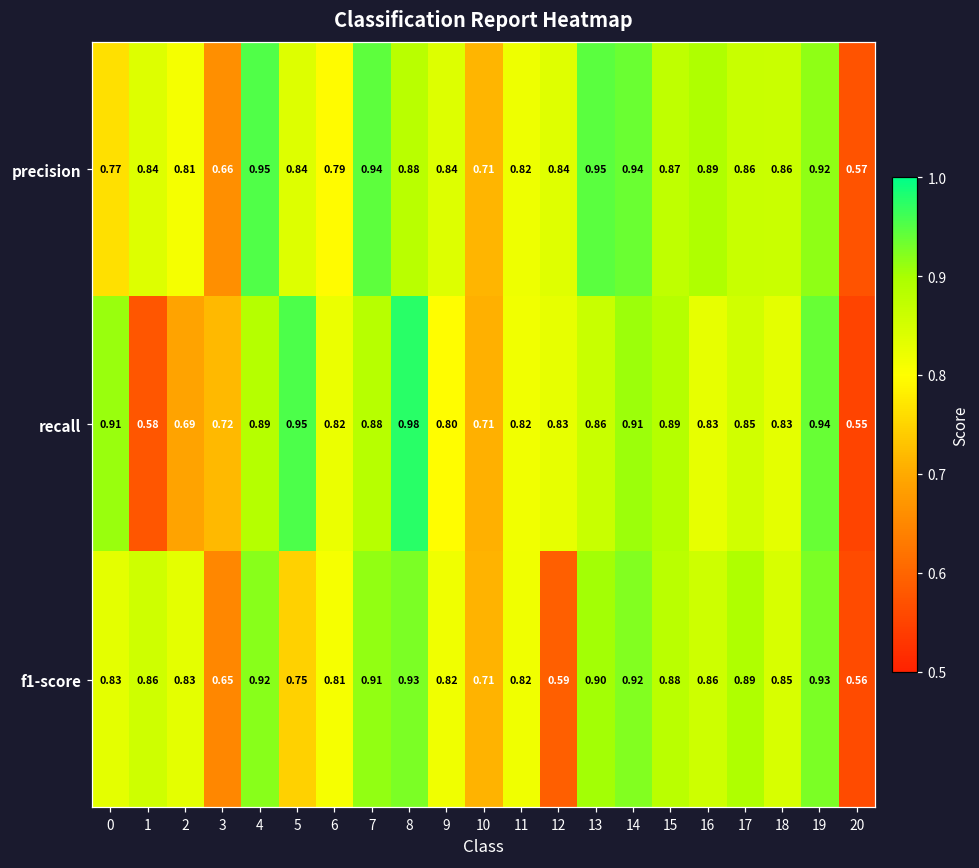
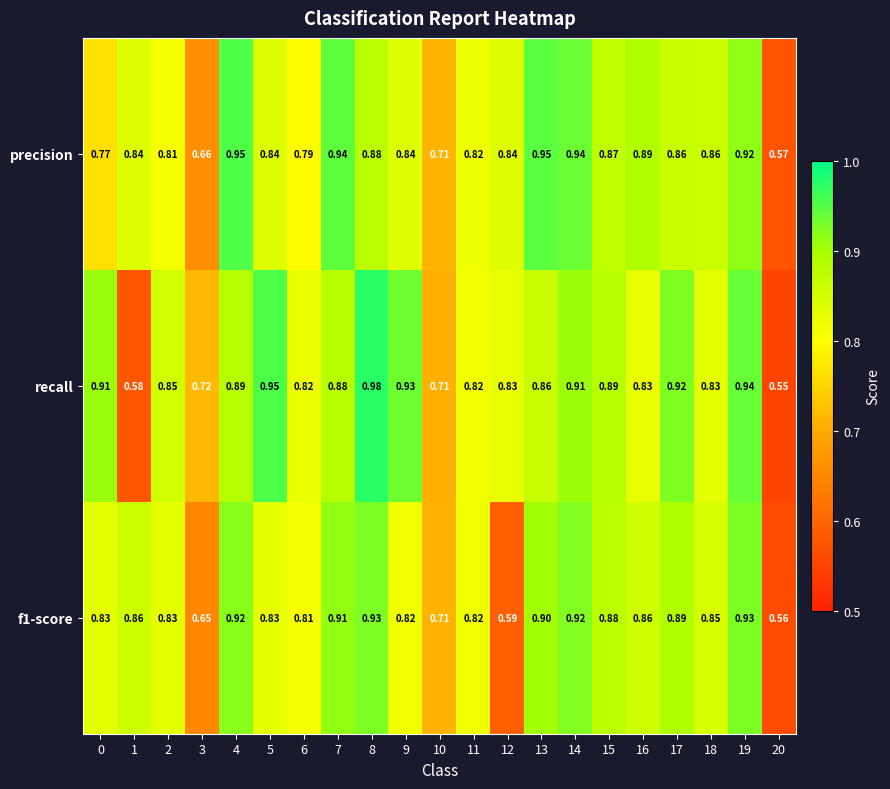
  {
    "precision": {
      "0": 0.77,
      "1": 0.84,
      "2": 0.81,
      "3": 0.66,
      "4": 0.95,
      "5": 0.84,
      "6": 0.79,
      "7": 0.94,
      "8": 0.88,
      "9": 0.84,
      "10": 0.71,
      "11": 0.82,
      "12": 0.84,
      "13": 0.95,
      "14": 0.94,
      "15": 0.87,
      "16": 0.89,
      "17": 0.86,
      "18": 0.86,
      "19": 0.92,
      "20": 0.57
    },
    "recall": {
      "0": 0.91,
      "1": 0.58,
-     "2": 0.69,
+     "2": 0.85,
      "3": 0.72,
      "4": 0.89,
      "5": 0.95,
      "6": 0.82,
      "7": 0.88,
      "8": 0.98,
-     "9": 0.80,
+     "9": 0.93,
      "10": 0.71,
      "11": 0.82,
      "12": 0.83,
      "13": 0.86,
      "14": 0.91,
      "15": 0.89,
      "16": 0.83,
-     "17": 0.85,
+     "17": 0.92,
      "18": 0.83,
      "19": 0.94,
      "20": 0.55
    },
    "f1-score": {
      "0": 0.83,
      "1": 0.86,
      "2": 0.83,
      "3": 0.65,
      "4": 0.92,
-     "5": 0.75,
+     "5": 0.83,
      "6": 0.81,
      "7": 0.91,
      "8": 0.93,
      "9": 0.82,
      "10": 0.71,
      "11": 0.82,
      "12": 0.59,
      "13": 0.90,
      "14": 0.92,
      "15": 0.88,
      "16": 0.86,
      "17": 0.89,
      "18": 0.85,
      "19": 0.93,
      "20": 0.56
    }
  }
